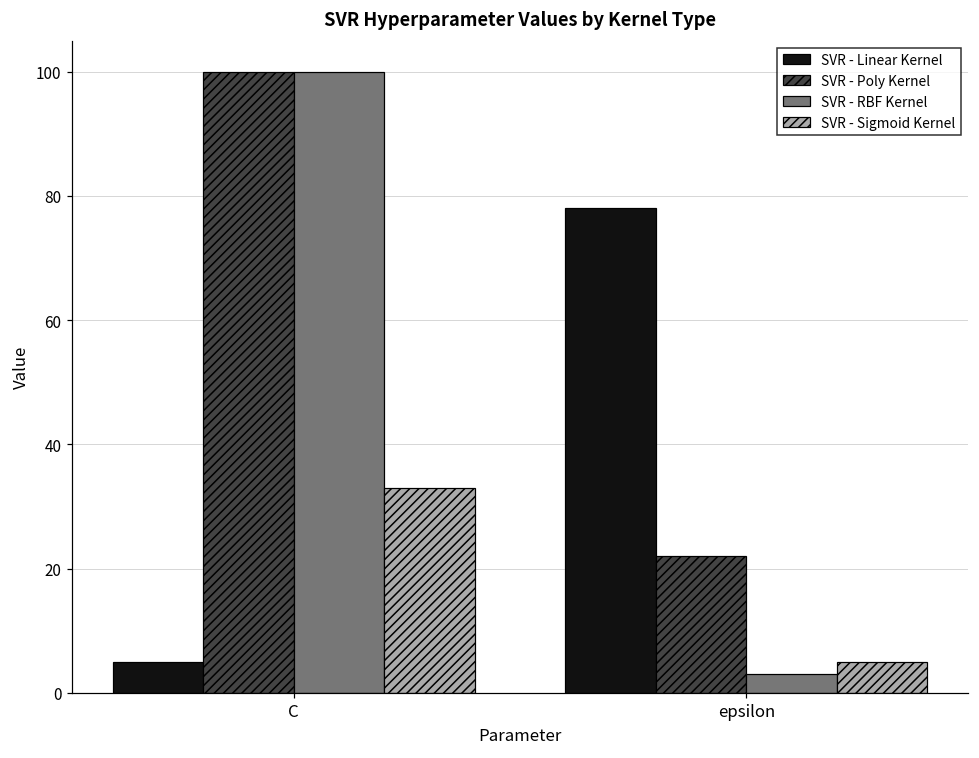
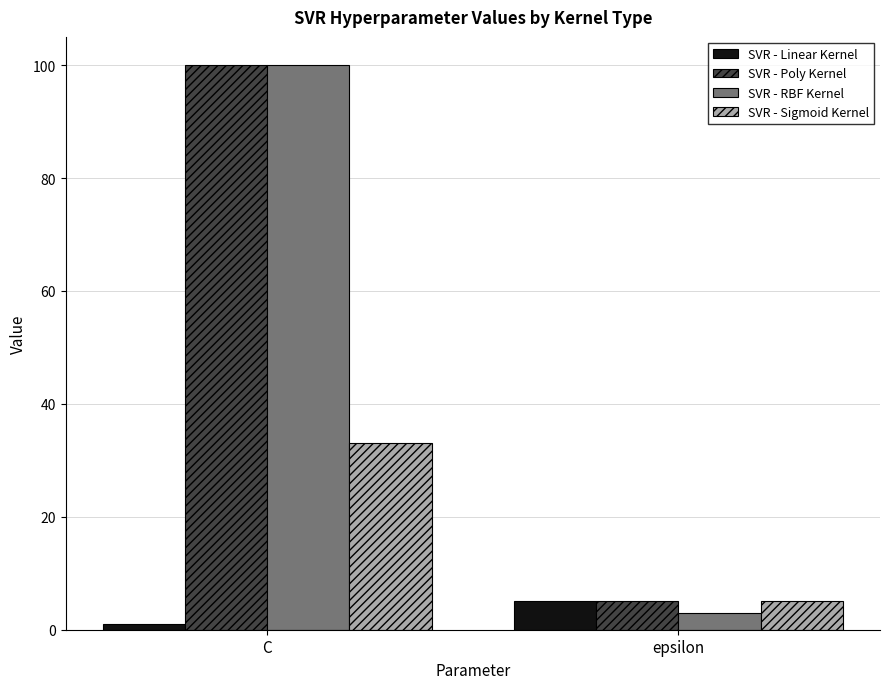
  {
    "SVR - Linear Kernel": {
-     "C": 5,
-     "epsilon": 78
+     "C": 1,
+     "epsilon": 5
    },
    "SVR - Poly Kernel": {
      "C": 100,
-     "epsilon": 22
+     "epsilon": 5
    },
    "SVR - RBF Kernel": {
      "C": 100,
      "epsilon": 3
    },
    "SVR - Sigmoid Kernel": {
      "C": 33,
      "epsilon": 5
    }
  }
